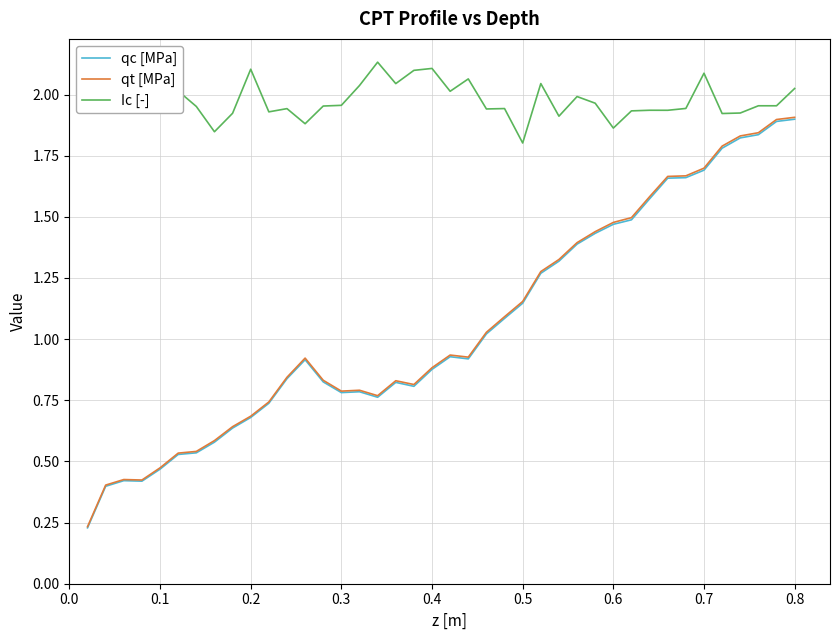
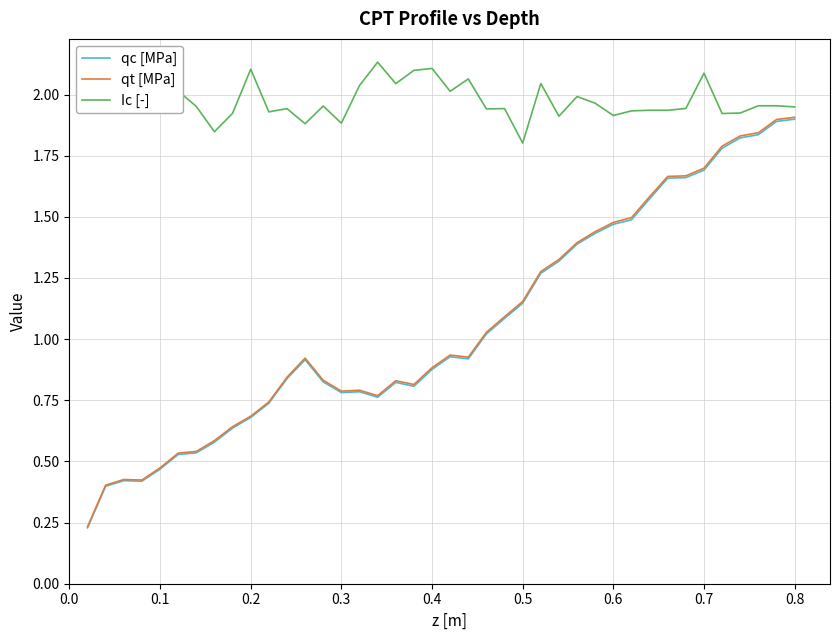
  {
    "Ic [-]": {
      "0.2": 2.10,
-     "0.3": 1.96,
+     "0.3": 1.88,
      "0.4": 2.11,
      "0.5": 1.80,
-     "0.6": 1.86,
+     "0.6": 1.91,
      "0.7": 2.09,
-     "0.8": 2.02
+     "0.8": 1.95
    }
  }
